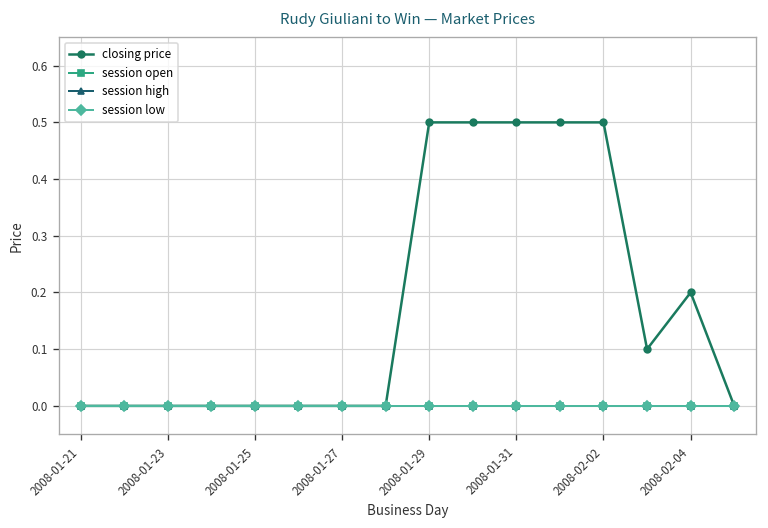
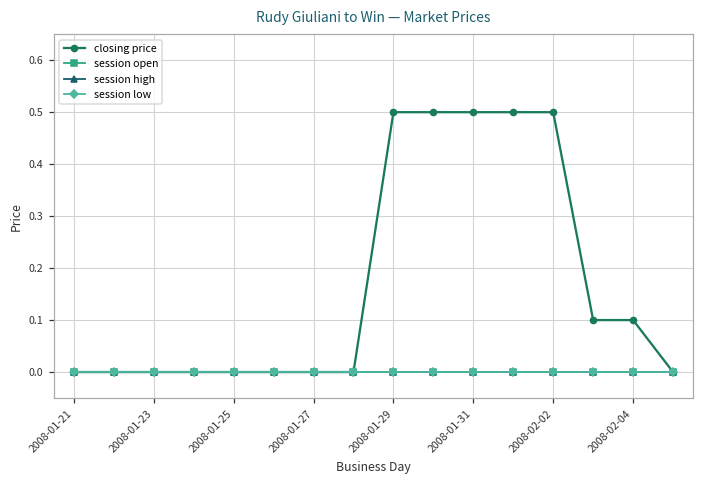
  {
    "closing price": {
      "2008-01-29": 0.5,
      "2008-01-31": 0.5,
      "2008-02-02": 0.5,
-     "2008-02-04": 0.2
+     "2008-02-04": 0.1
    },
    "session low": {
      "2008-01-29": 0.0,
      "2008-01-31": 0.0,
      "2008-02-02": 0.0,
      "2008-02-04": 0.0
    }
  }
